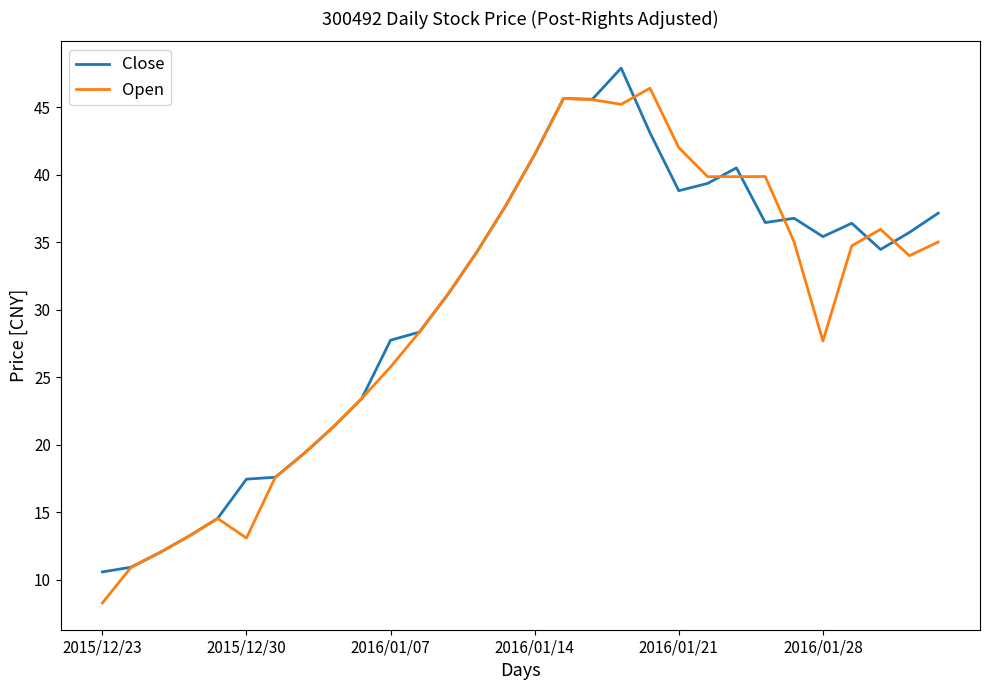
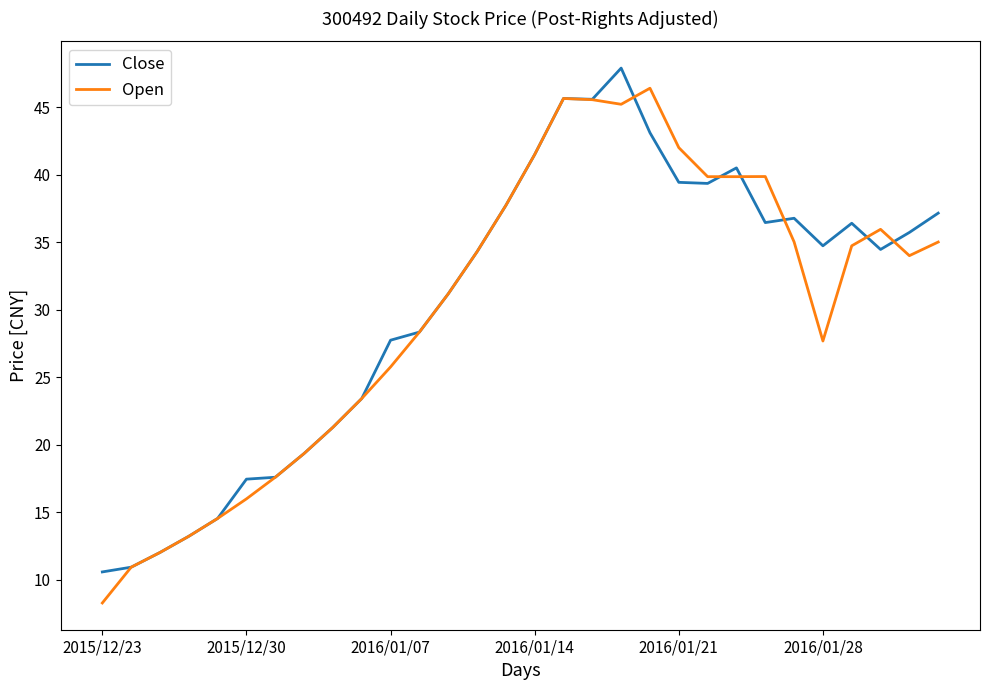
  {
    "Close": {
      "2015/12/23": 10.6,
      "2015/12/30": 17.5,
      "2016/01/07": 27.7,
-     "2016/01/21": 38.8,
-     "2016/01/28": 35.4
+     "2016/01/21": 39.4,
+     "2016/01/28": 34.7
    },
    "Open": {
      "2015/12/23": 8.3,
-     "2015/12/30": 13.1,
+     "2015/12/30": 16.0,
      "2016/01/07": 25.8,
      "2016/01/21": 42.0,
      "2016/01/28": 27.7
    }
  }
